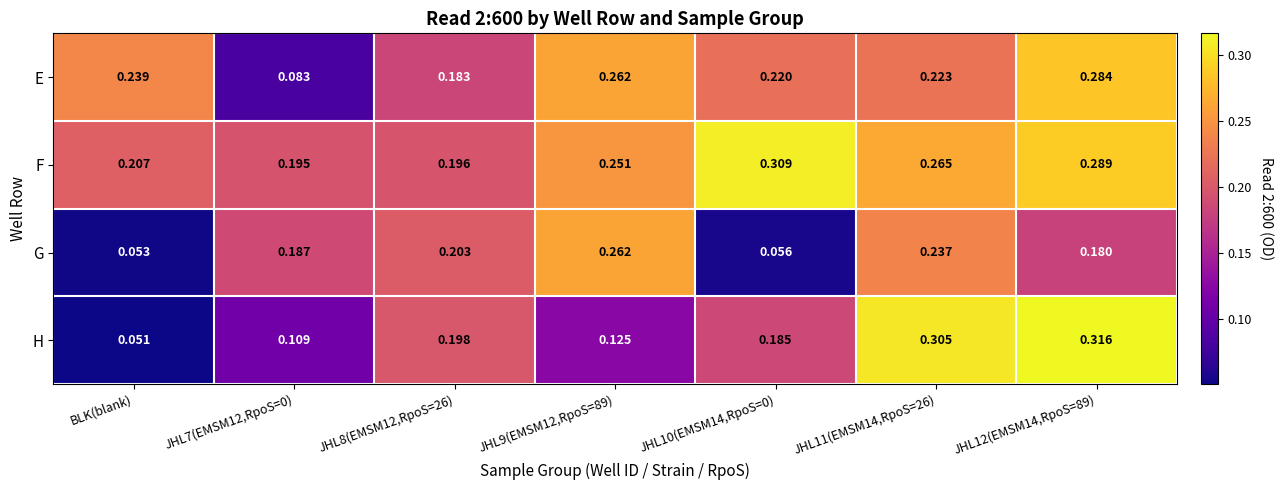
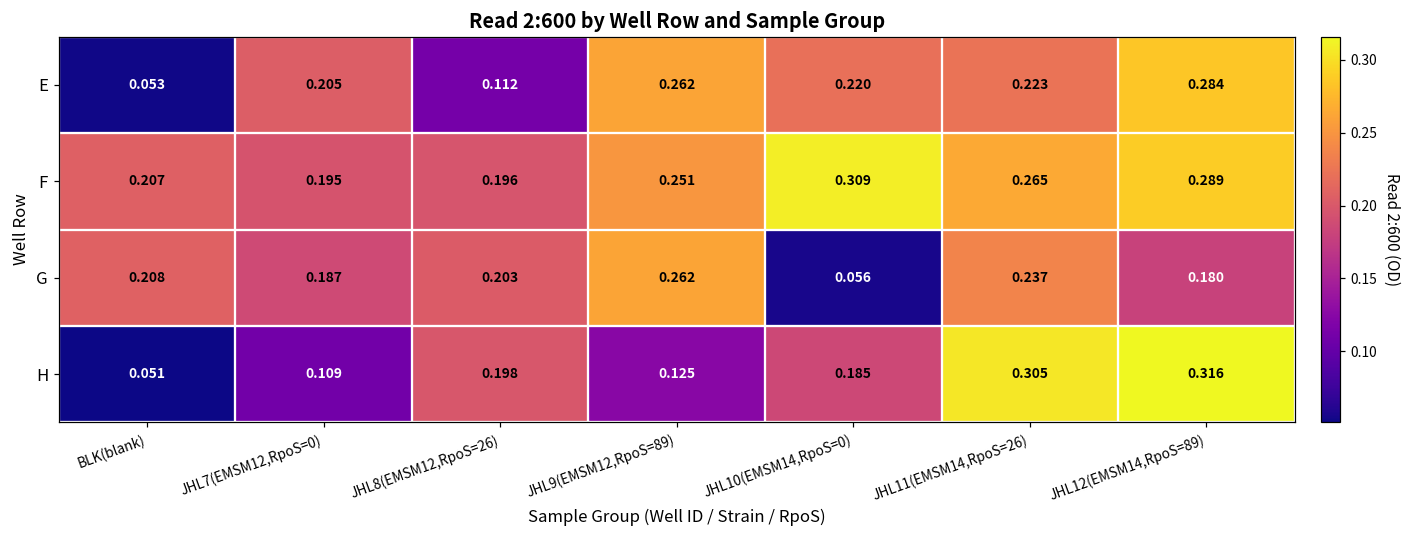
  {
    "E": {
-     "BLK(blank)": 0.239,
-     "JHL7(EMSM12,RpoS=0)": 0.083,
-     "JHL8(EMSM12,RpoS=26)": 0.183,
+     "BLK(blank)": 0.053,
+     "JHL7(EMSM12,RpoS=0)": 0.205,
+     "JHL8(EMSM12,RpoS=26)": 0.112,
      "JHL9(EMSM12,RpoS=89)": 0.262,
      "JHL10(EMSM14,RpoS=0)": 0.220,
      "JHL11(EMSM14,RpoS=26)": 0.223,
      "JHL12(EMSM14,RpoS=89)": 0.284
    },
    "F": {
      "BLK(blank)": 0.207,
      "JHL7(EMSM12,RpoS=0)": 0.195,
      "JHL8(EMSM12,RpoS=26)": 0.196,
      "JHL9(EMSM12,RpoS=89)": 0.251,
      "JHL10(EMSM14,RpoS=0)": 0.309,
      "JHL11(EMSM14,RpoS=26)": 0.265,
      "JHL12(EMSM14,RpoS=89)": 0.289
    },
    "G": {
-     "BLK(blank)": 0.053,
+     "BLK(blank)": 0.208,
      "JHL7(EMSM12,RpoS=0)": 0.187,
      "JHL8(EMSM12,RpoS=26)": 0.203,
      "JHL9(EMSM12,RpoS=89)": 0.262,
      "JHL10(EMSM14,RpoS=0)": 0.056,
      "JHL11(EMSM14,RpoS=26)": 0.237,
      "JHL12(EMSM14,RpoS=89)": 0.180
    },
    "H": {
      "BLK(blank)": 0.051,
      "JHL7(EMSM12,RpoS=0)": 0.109,
      "JHL8(EMSM12,RpoS=26)": 0.198,
      "JHL9(EMSM12,RpoS=89)": 0.125,
      "JHL10(EMSM14,RpoS=0)": 0.185,
      "JHL11(EMSM14,RpoS=26)": 0.305,
      "JHL12(EMSM14,RpoS=89)": 0.316
    }
  }
